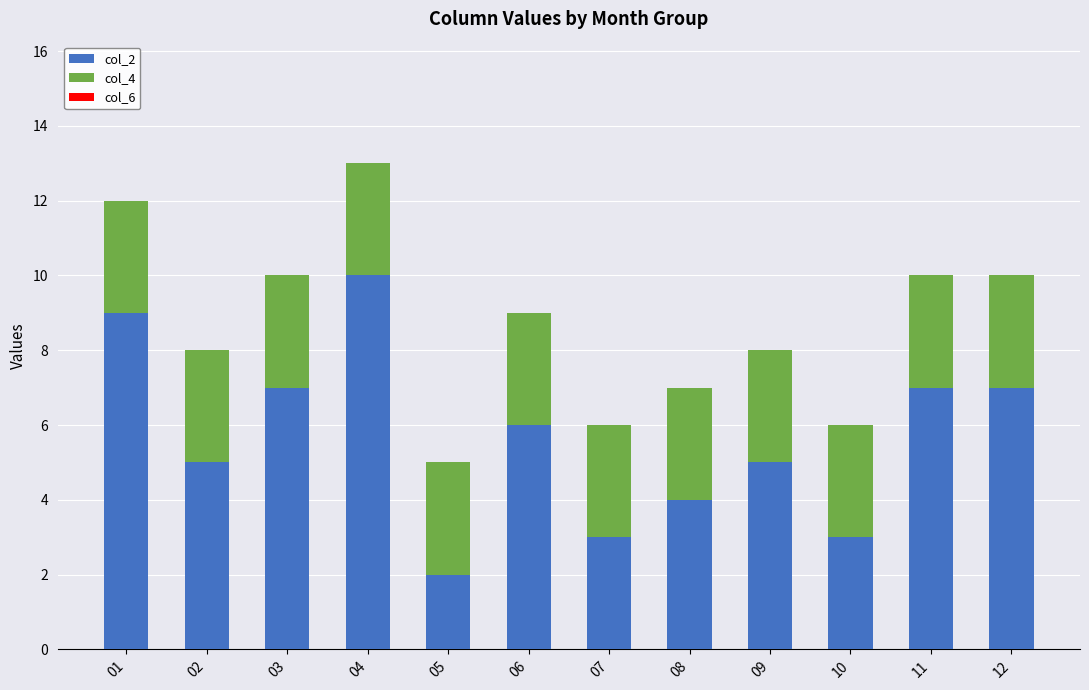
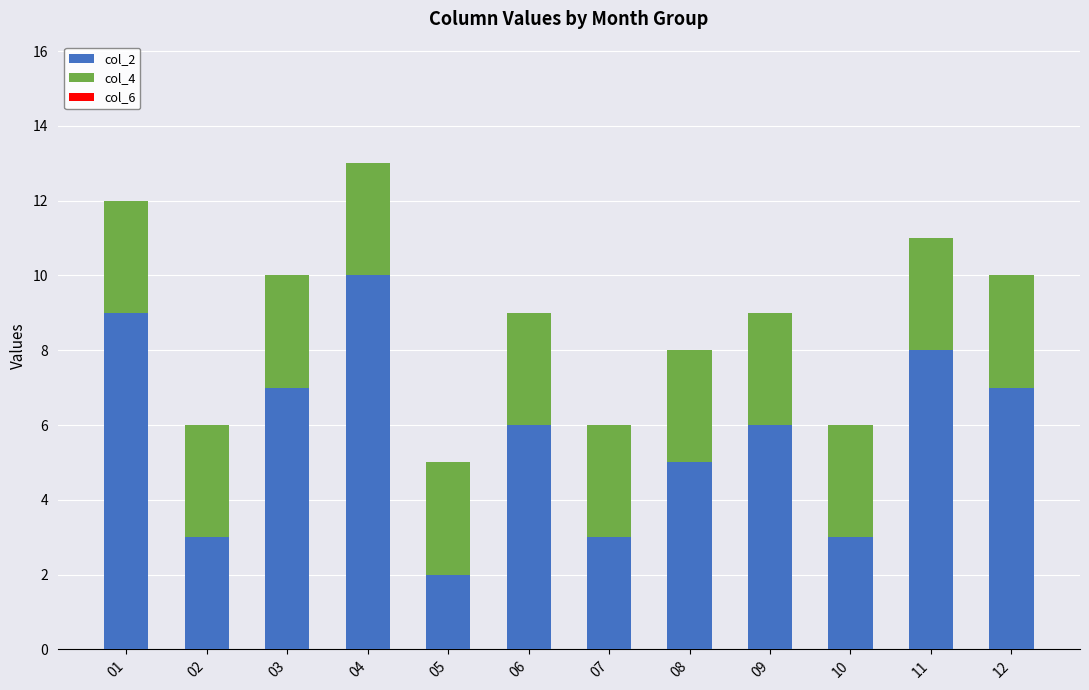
  {
    "col_2": {
      "01": 9,
-     "02": 5,
+     "02": 3,
      "03": 7,
      "04": 10,
      "05": 2,
      "06": 6,
      "07": 3,
-     "08": 4,
-     "09": 5,
+     "08": 5,
+     "09": 6,
      "10": 3,
-     "11": 7,
+     "11": 8,
      "12": 7
    }
  }
